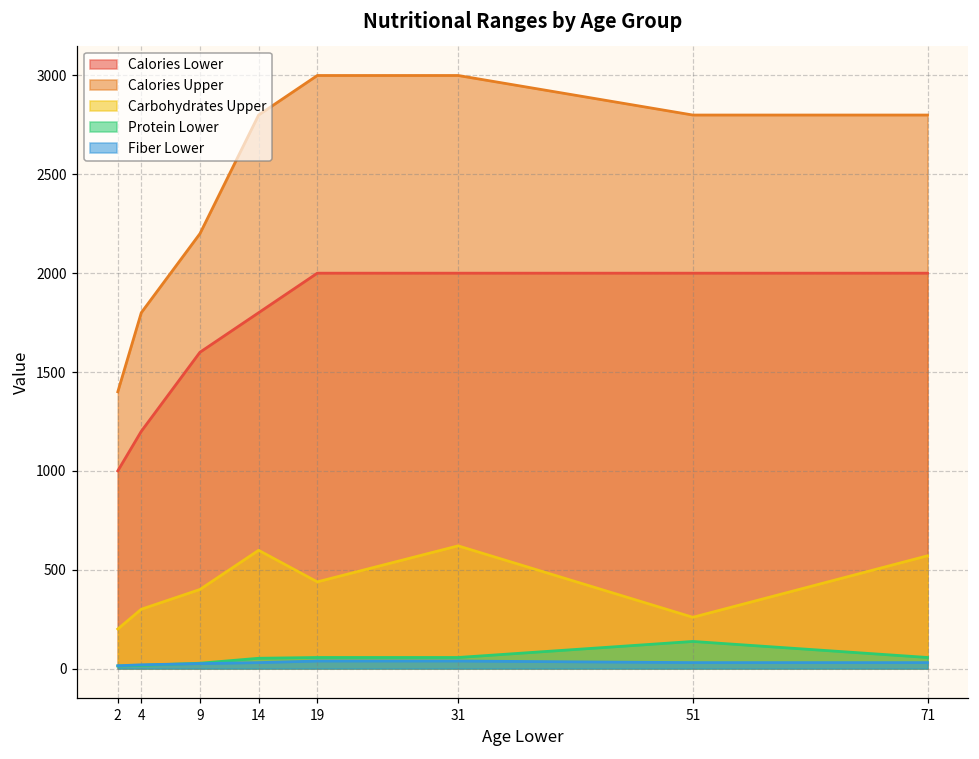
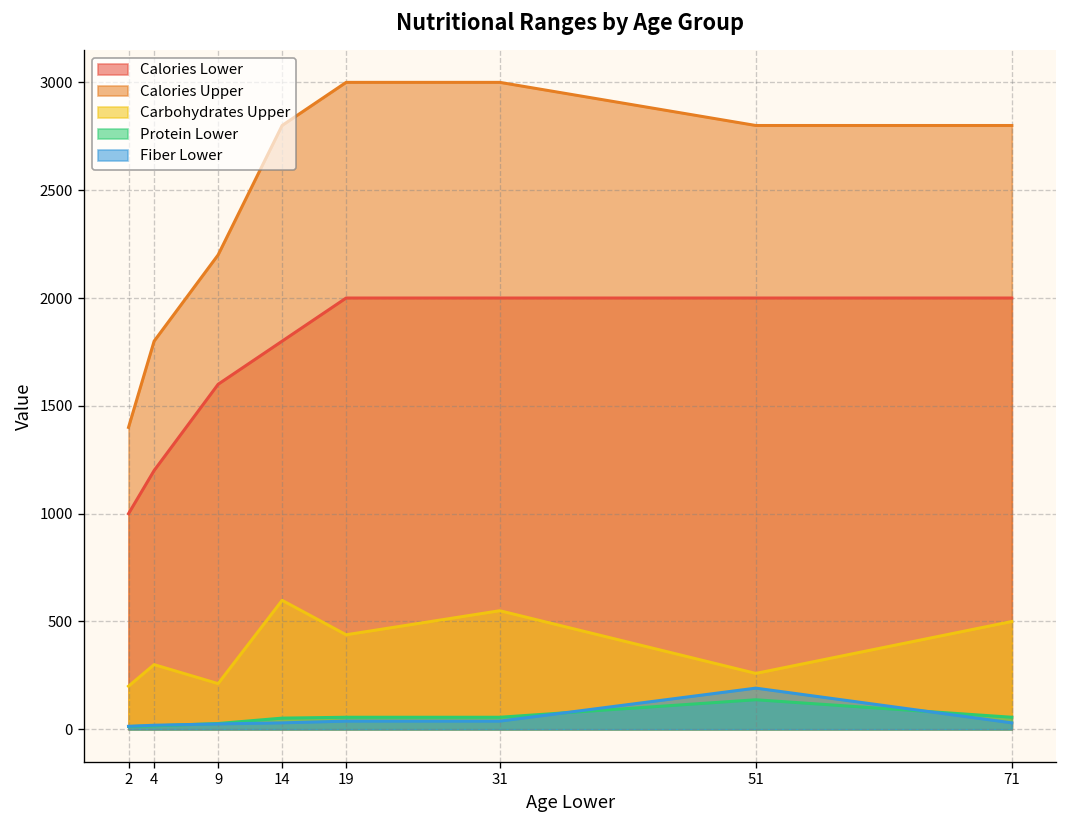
  {
    "Carbohydrates Upper": {
      "2": 200,
      "4": 300,
-     "9": 400,
+     "9": 210,
      "14": 600,
      "19": 440,
-     "31": 620,
+     "31": 550,
      "51": 260,
-     "71": 570
+     "71": 500
    },
    "Protein Lower": {
      "14": 50,
      "19": 60,
      "31": 60,
      "51": 140,
      "71": 60
    },
    "Fiber Lower": {
      "14": 30,
      "19": 40,
      "31": 40,
-     "51": 30,
+     "51": 190,
      "71": 30
    }
  }
